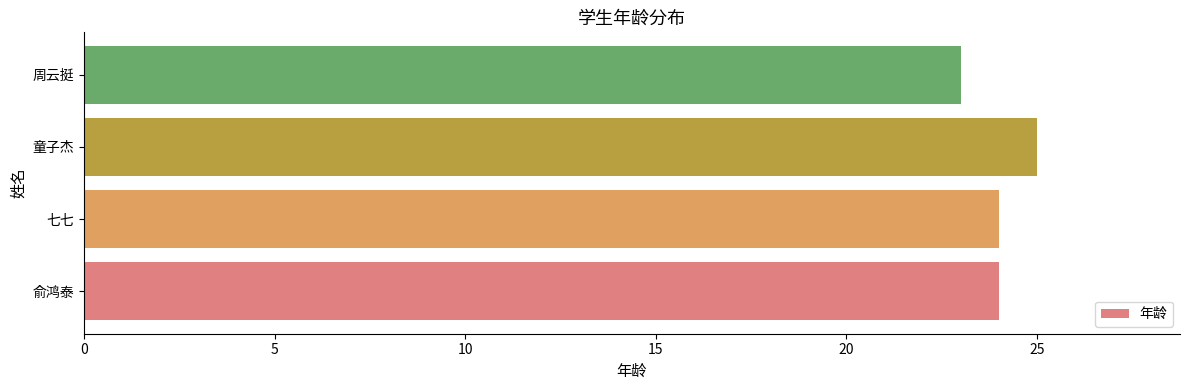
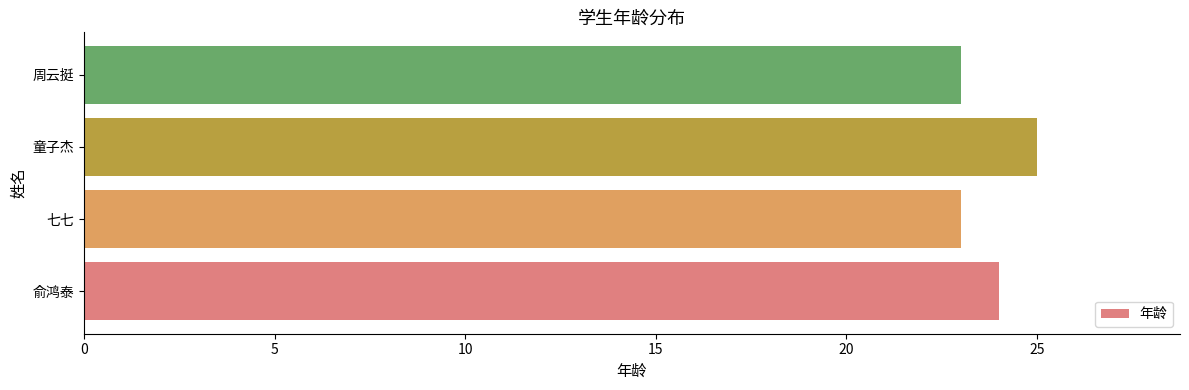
  {
    "周云挺": 23,
    "童子杰": 25,
-   "七七": 24,
+   "七七": 23,
    "俞鸿泰": 24
  }
